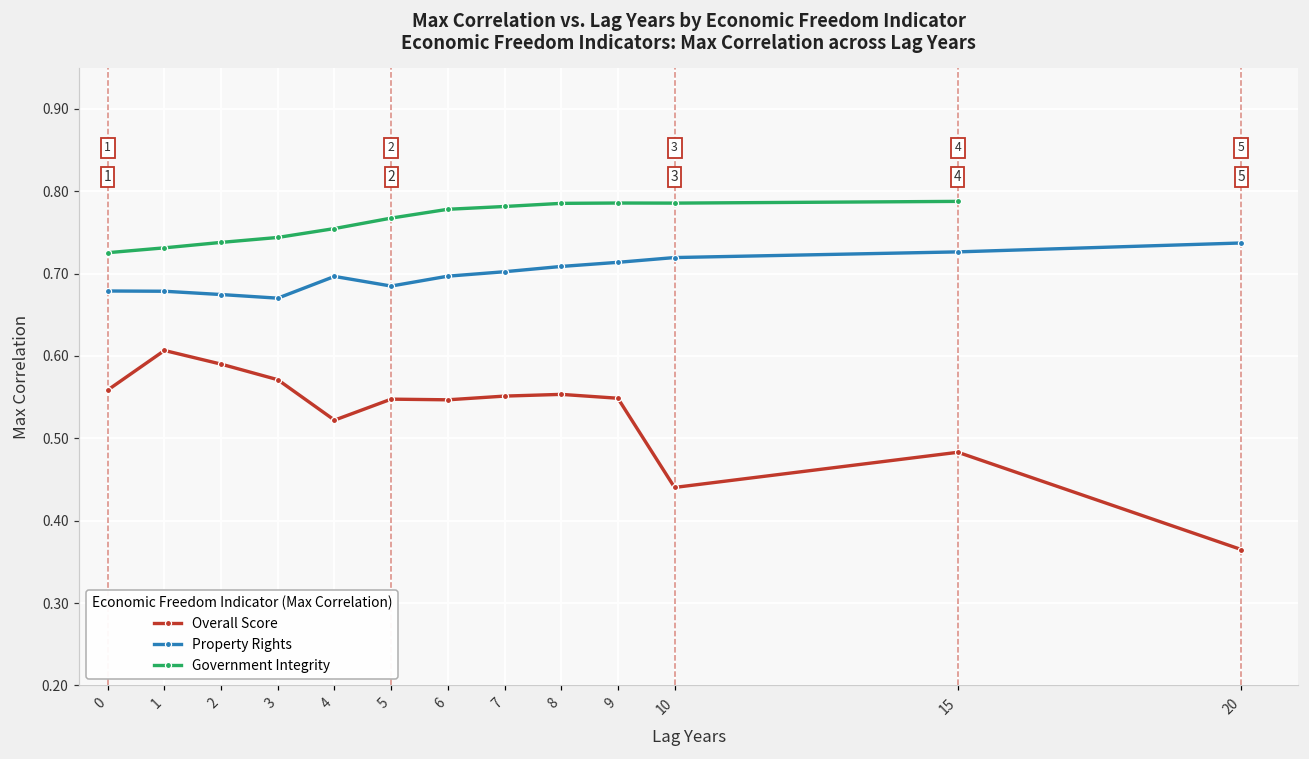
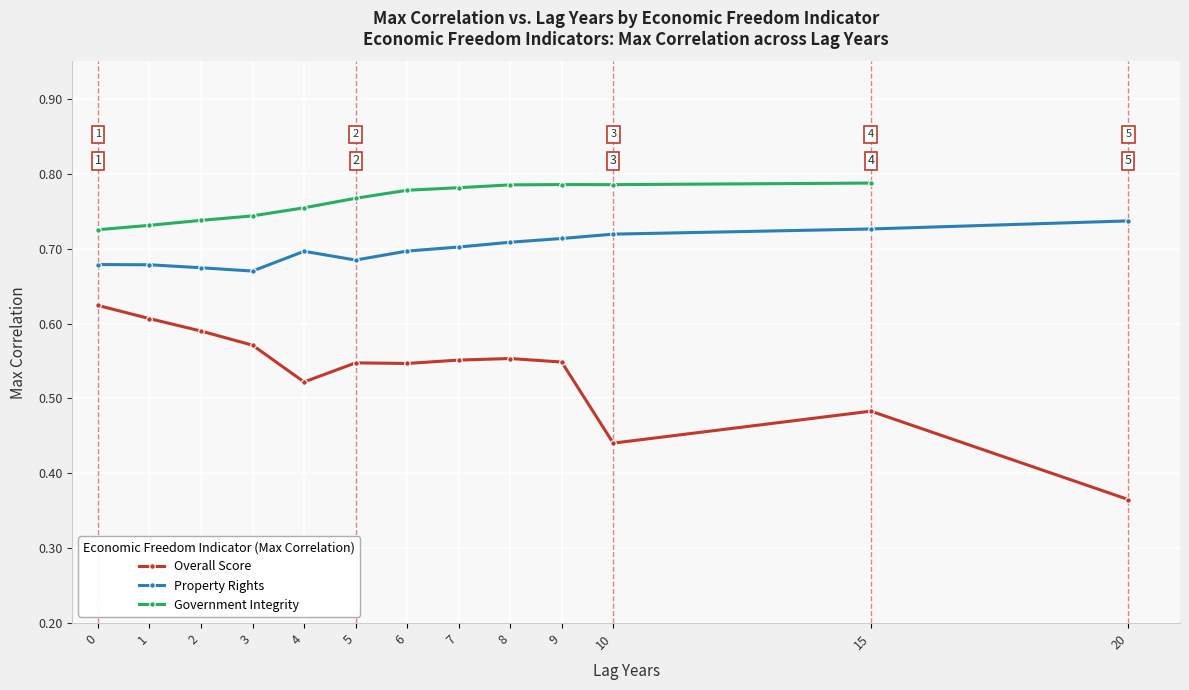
  {
    "Overall Score": {
-     "0": 0.56,
+     "0": 0.62,
      "1": 0.61,
      "2": 0.59,
      "3": 0.57,
      "4": 0.52,
      "5": 0.55,
      "6": 0.55,
      "7": 0.55,
      "8": 0.55,
      "9": 0.55,
      "10": 0.44,
      "15": 0.48,
      "20": 0.36
    },
    "Property Rights": {
      "0": 0.68,
      "1": 0.68,
      "2": 0.67,
      "3": 0.67,
      "4": 0.70,
      "5": 0.68,
      "6": 0.70,
      "7": 0.70,
      "8": 0.71,
      "9": 0.71,
      "10": 0.72,
      "15": 0.73,
      "20": 0.74
    },
    "Government Integrity": {
      "0": 0.73,
      "1": 0.73,
      "2": 0.74,
      "3": 0.74,
      "4": 0.75,
      "5": 0.77,
      "6": 0.78,
      "7": 0.78,
      "8": 0.79,
      "9": 0.79
    }
  }
